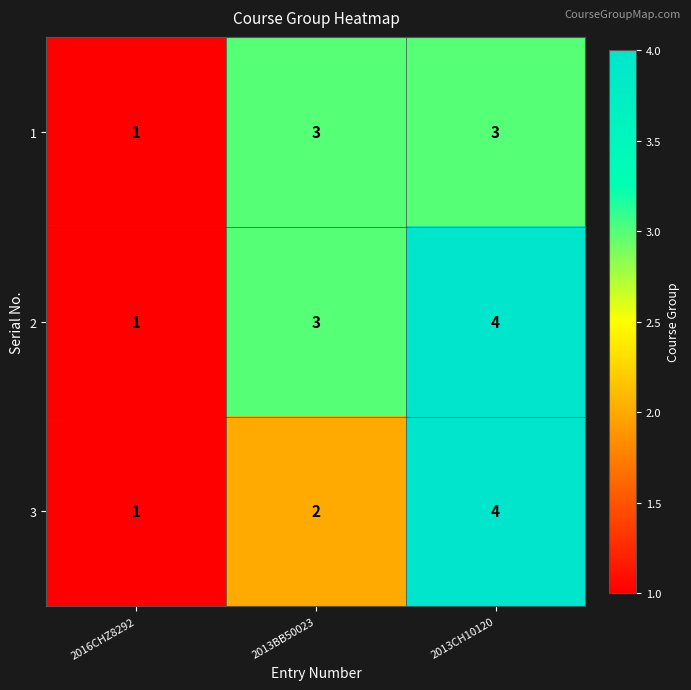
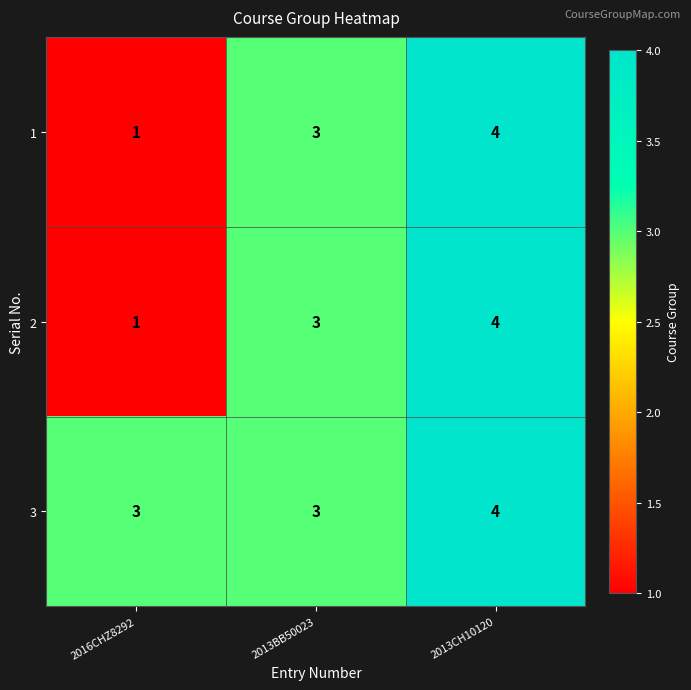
  {
    "1": {
      "2016CHZ8292": 1,
      "2013BB50023": 3,
-     "2013CH10120": 3
+     "2013CH10120": 4
    },
    "2": {
      "2016CHZ8292": 1,
      "2013BB50023": 3,
      "2013CH10120": 4
    },
    "3": {
-     "2016CHZ8292": 1,
-     "2013BB50023": 2,
+     "2016CHZ8292": 3,
+     "2013BB50023": 3,
      "2013CH10120": 4
    }
  }
